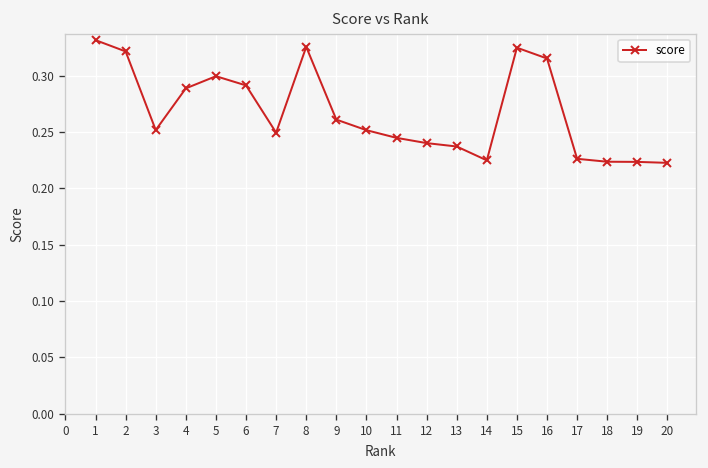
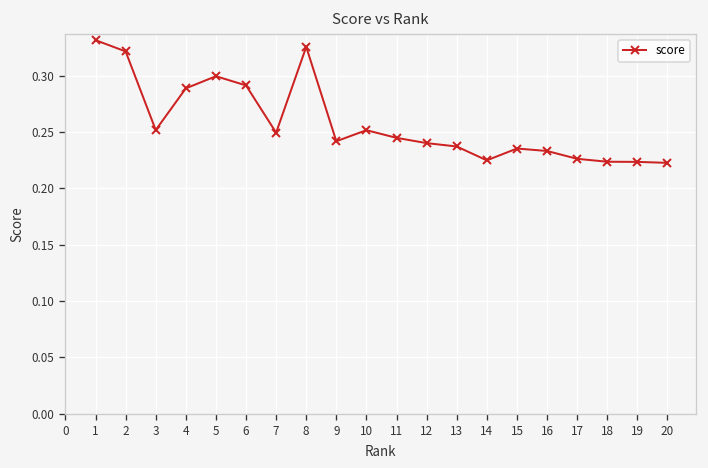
  {
    "1": 0.33,
    "2": 0.32,
    "3": 0.25,
    "4": 0.29,
    "5": 0.30,
    "6": 0.29,
    "7": 0.25,
    "8": 0.33,
-   "9": 0.26,
+   "9": 0.24,
    "10": 0.25,
    "11": 0.24,
    "12": 0.24,
    "13": 0.24,
    "14": 0.22,
-   "15": 0.32,
-   "16": 0.32,
+   "15": 0.24,
+   "16": 0.23,
    "17": 0.23,
    "18": 0.22,
    "19": 0.22,
    "20": 0.22
  }
